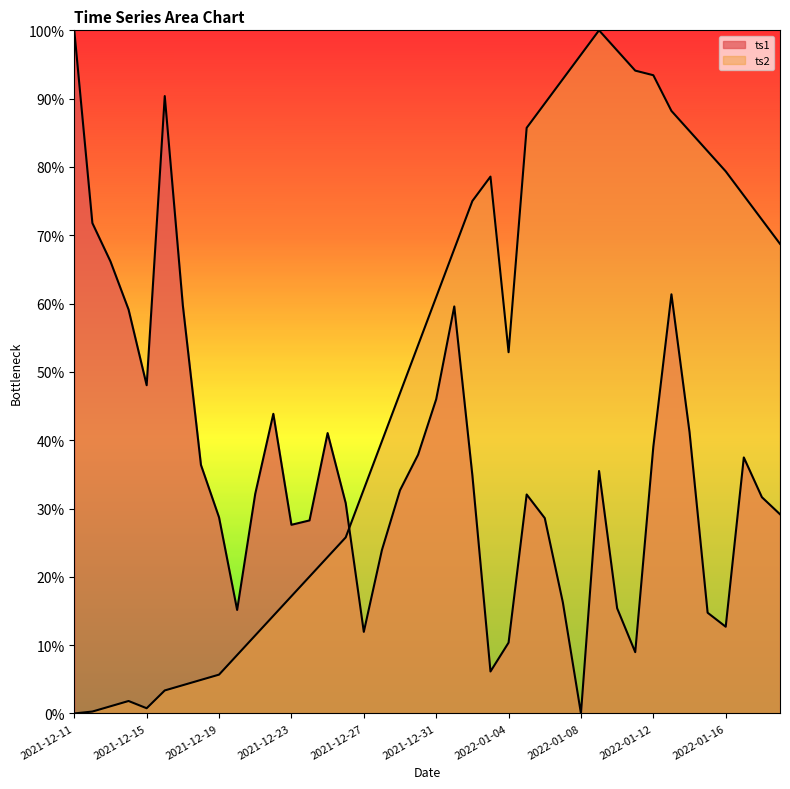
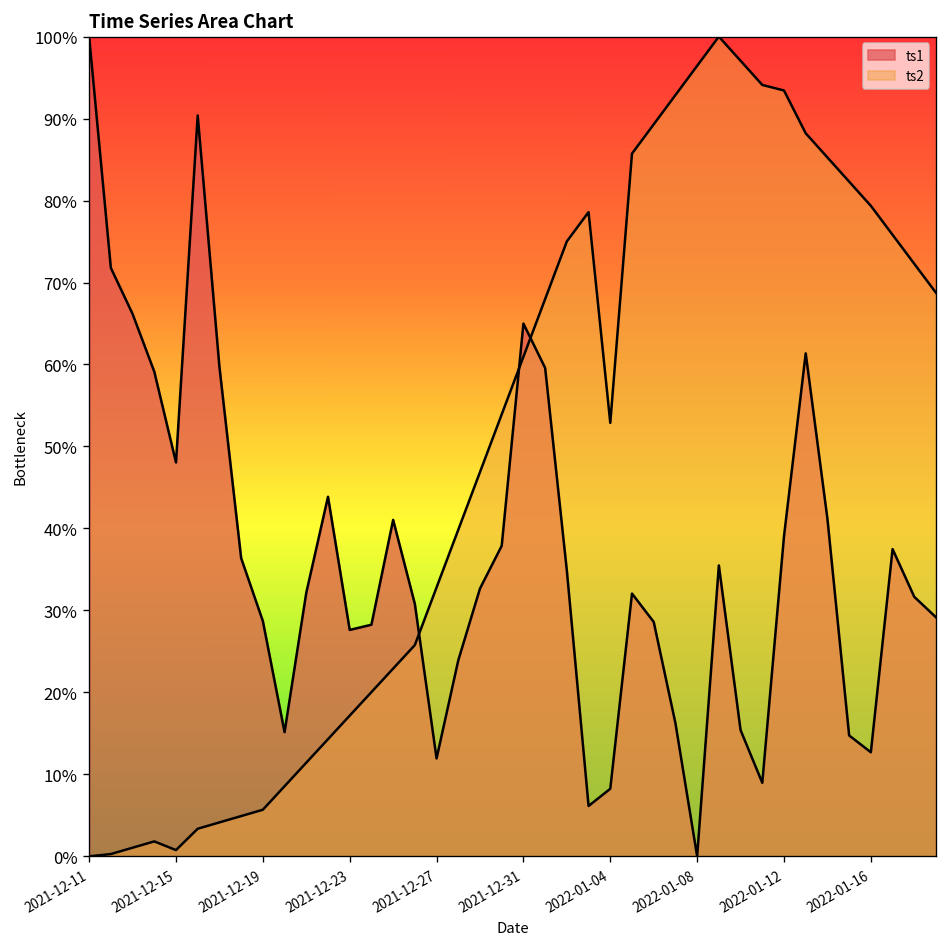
  {
    "ts1": {
      "2021-12-11": "100%",
      "2021-12-15": "48%",
      "2021-12-19": "29%",
      "2021-12-23": "28%",
      "2021-12-27": "12%",
-     "2021-12-31": "46%",
-     "2022-01-04": "10%",
+     "2021-12-31": "65%",
+     "2022-01-04": "8%",
      "2022-01-08": "0%",
      "2022-01-12": "39%",
      "2022-01-16": "13%"
    },
    "ts2": {
      "2021-12-11": "0%",
      "2021-12-15": "1%",
      "2021-12-19": "6%",
      "2021-12-23": "17%",
      "2021-12-27": "33%",
      "2021-12-31": "61%",
      "2022-01-04": "53%",
      "2022-01-08": "96%",
      "2022-01-12": "93%",
      "2022-01-16": "79%"
    }
  }
